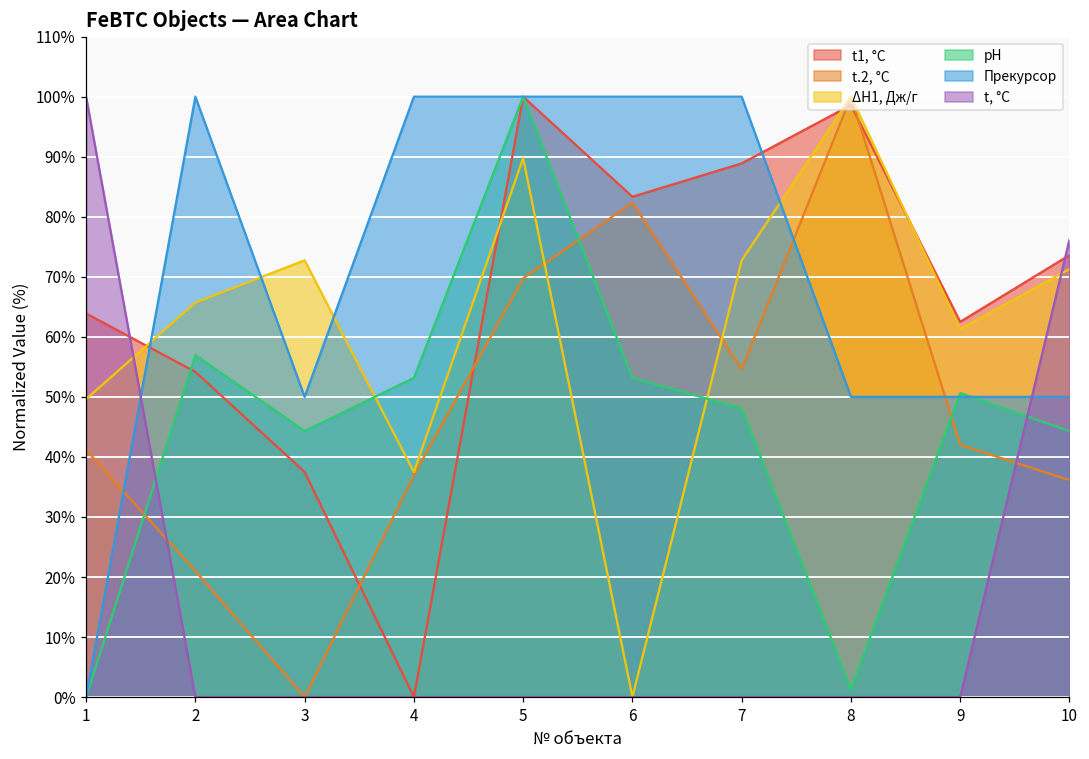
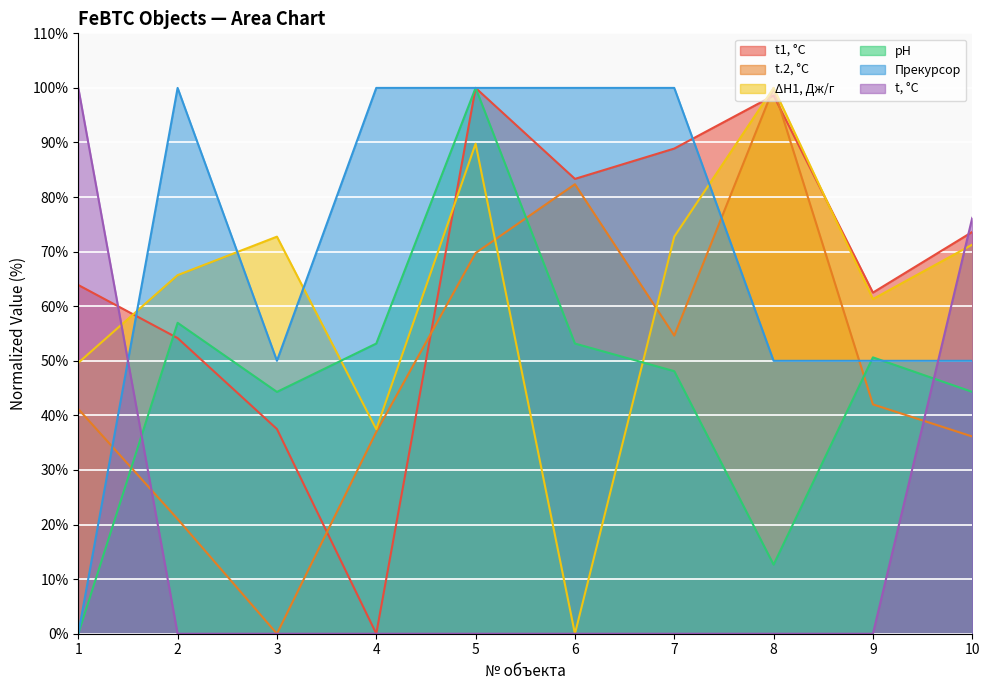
  {
    "ΔH1, Дж/г": {
      "1": "50%",
      "2": "66%",
      "3": "73%",
      "4": "37%",
      "5": "90%",
      "7": "73%",
      "9": "61%",
      "10": "71%"
    },
    "pH": {
      "2": "57%",
      "3": "44%",
      "4": "53%",
      "6": "53%",
      "7": "48%",
-     "8": "1%",
+     "8": "13%",
      "9": "51%",
      "10": "44%"
    },
    "Прекурсор": {
      "2": "100%",
      "3": "50%",
      "4": "100%",
      "6": "100%",
      "7": "100%",
      "8": "50%",
      "9": "50%",
      "10": "50%"
    },
    "t, °C": {
      "1": "100%",
      "2": "0%",
      "5": "0%",
      "7": "0%",
      "8": "0%",
      "9": "0%",
      "10": "76%"
    }
  }
